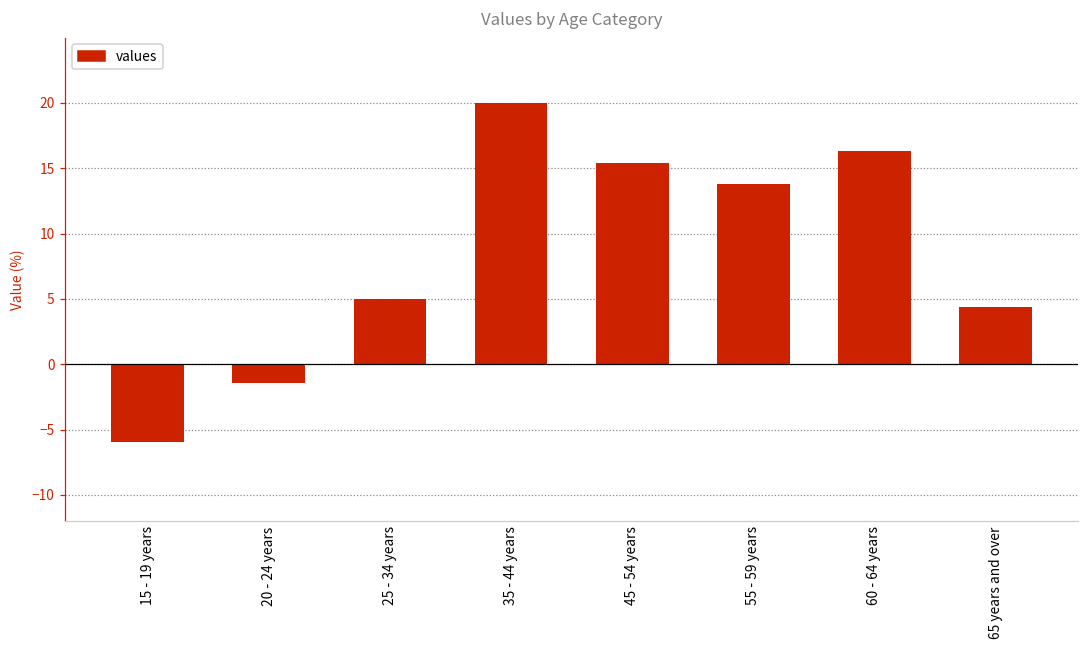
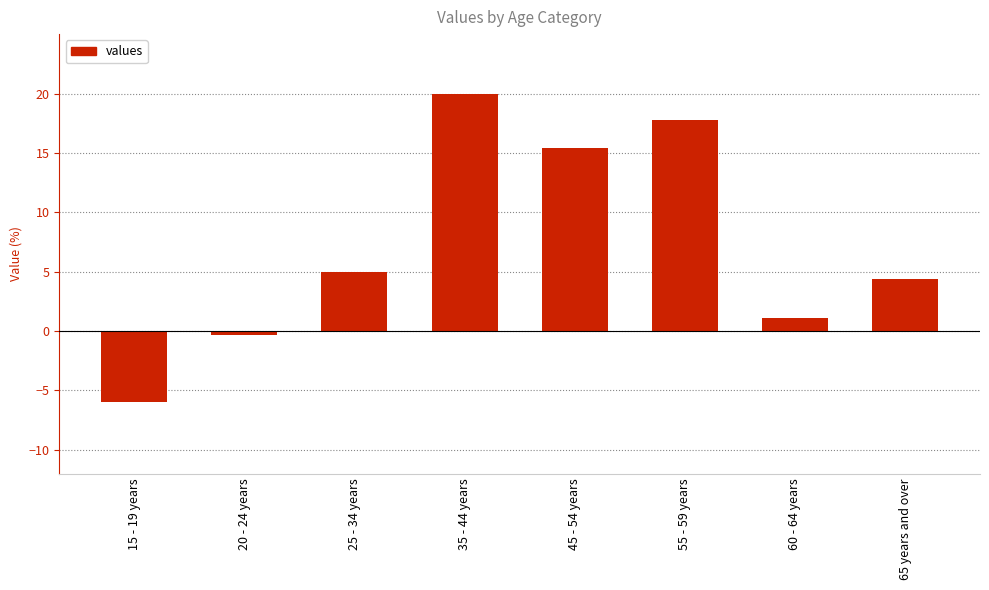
  {
    "15 - 19 years": -6.0,
-   "20 - 24 years": -1.4,
+   "20 - 24 years": -0.4,
    "25 - 34 years": 5.0,
    "35 - 44 years": 20.0,
    "45 - 54 years": 15.4,
-   "55 - 59 years": 13.8,
-   "60 - 64 years": 16.3,
+   "55 - 59 years": 17.8,
+   "60 - 64 years": 1.1,
    "65 years and over": 4.4
  }
